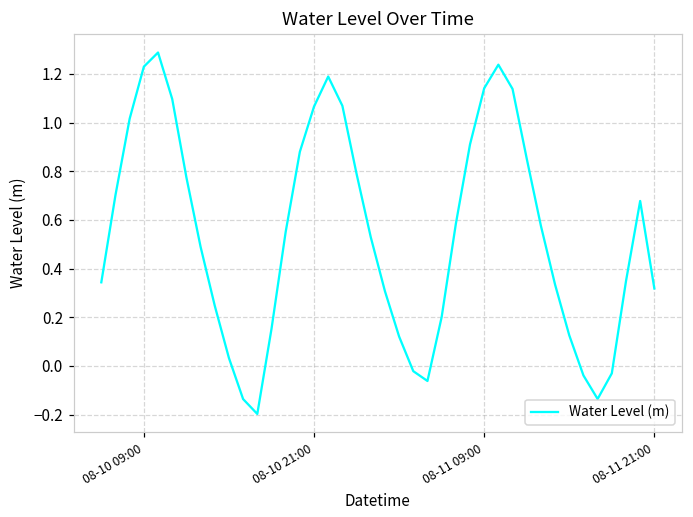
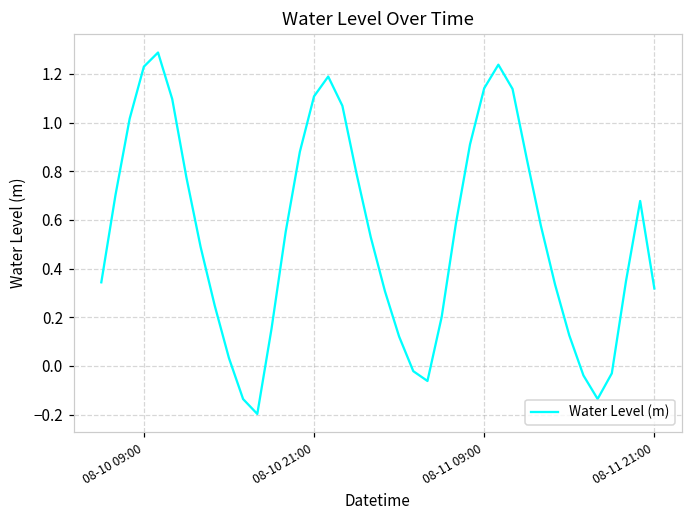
  {
    "08-10 09:00": 1.23,
-   "08-10 21:00": 1.07,
+   "08-10 21:00": 1.11,
    "08-11 09:00": 1.14,
    "08-11 21:00": 0.32
  }
